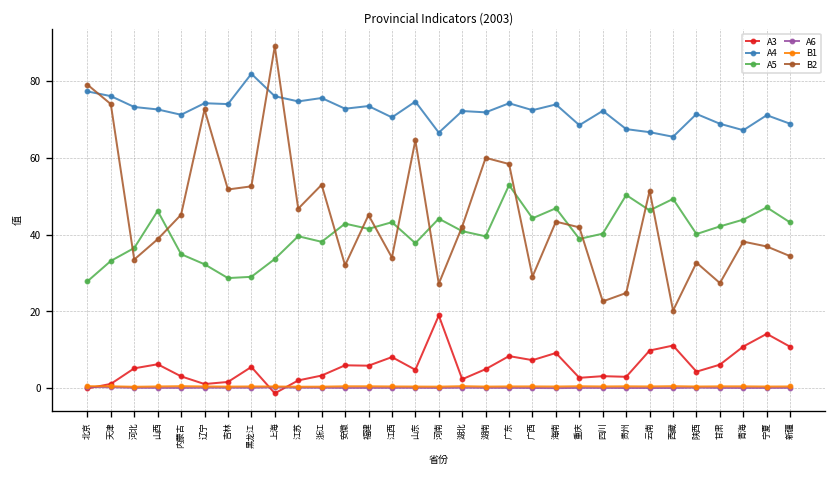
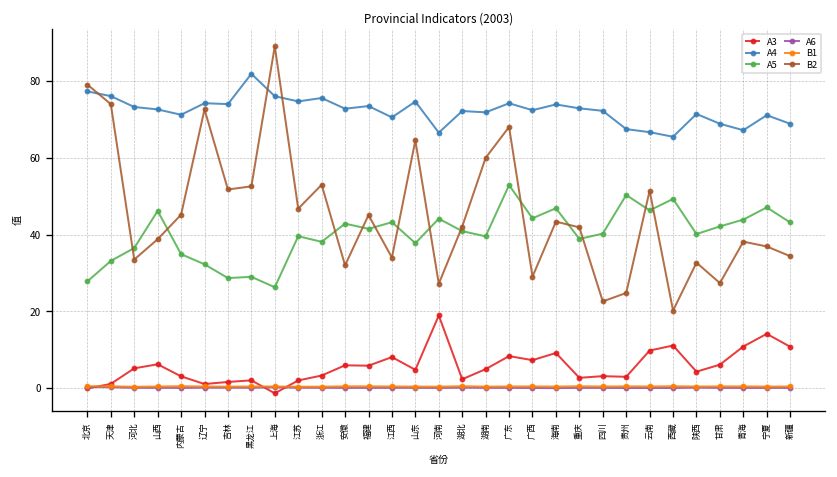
  {
    "A3": {
      "河北": 5,
      "山西": 6,
      "内蒙古": 3,
      "吉林": 2,
-     "黑龙江": 6,
+     "黑龙江": 2,
      "上海": -1,
      "江苏": 2,
      "浙江": 3,
      "安徽": 6,
      "福建": 6,
      "江西": 8,
      "山东": 5,
      "河南": 19,
      "湖北": 2,
      "湖南": 5,
      "广东": 8,
      "广西": 7,
      "海南": 9,
      "重庆": 3,
      "四川": 3,
      "贵州": 3,
      "云南": 10,
      "西藏": 11,
      "陕西": 4,
      "甘肃": 6,
      "青海": 11,
      "宁夏": 14,
      "新疆": 11
    },
    "A4": {
      "北京": 77,
      "天津": 76,
      "河北": 73,
      "山西": 73,
      "内蒙古": 71,
      "辽宁": 74,
      "吉林": 74,
      "黑龙江": 82,
      "上海": 76,
      "江苏": 75,
      "浙江": 76,
      "安徽": 73,
      "福建": 74,
      "江西": 71,
      "山东": 75,
      "河南": 67,
      "湖北": 72,
      "湖南": 72,
      "广东": 74,
      "广西": 72,
      "海南": 74,
-     "重庆": 69,
+     "重庆": 73,
      "四川": 72,
      "贵州": 68,
      "云南": 67,
      "西藏": 66,
      "陕西": 71,
      "甘肃": 69,
      "青海": 67,
      "宁夏": 71,
      "新疆": 69
    },
    "A5": {
      "北京": 28,
      "天津": 33,
      "河北": 37,
      "山西": 46,
      "内蒙古": 35,
      "辽宁": 32,
      "吉林": 29,
      "黑龙江": 29,
-     "上海": 34,
+     "上海": 26,
      "江苏": 40,
      "浙江": 38,
      "安徽": 43,
      "福建": 42,
      "江西": 43,
      "山东": 38,
      "河南": 44,
      "湖北": 41,
      "湖南": 40,
      "广东": 53,
      "广西": 44,
      "海南": 47,
      "重庆": 39,
      "四川": 40,
      "贵州": 50,
      "云南": 46,
      "西藏": 49,
      "陕西": 40,
      "甘肃": 42,
      "青海": 44,
      "宁夏": 47,
      "新疆": 43
    },
    "B2": {
      "北京": 79,
      "天津": 74,
      "河北": 34,
      "山西": 39,
      "内蒙古": 45,
      "辽宁": 73,
      "吉林": 52,
      "黑龙江": 53,
      "上海": 89,
      "江苏": 47,
      "浙江": 53,
      "安徽": 32,
      "福建": 45,
      "江西": 34,
      "山东": 65,
      "河南": 27,
      "湖北": 42,
      "湖南": 60,
-     "广东": 58,
+     "广东": 68,
      "广西": 29,
      "海南": 43,
      "重庆": 42,
      "四川": 23,
      "贵州": 25,
      "云南": 51,
      "西藏": 20,
      "陕西": 33,
      "甘肃": 27,
      "青海": 38,
      "宁夏": 37,
      "新疆": 34
    }
  }
